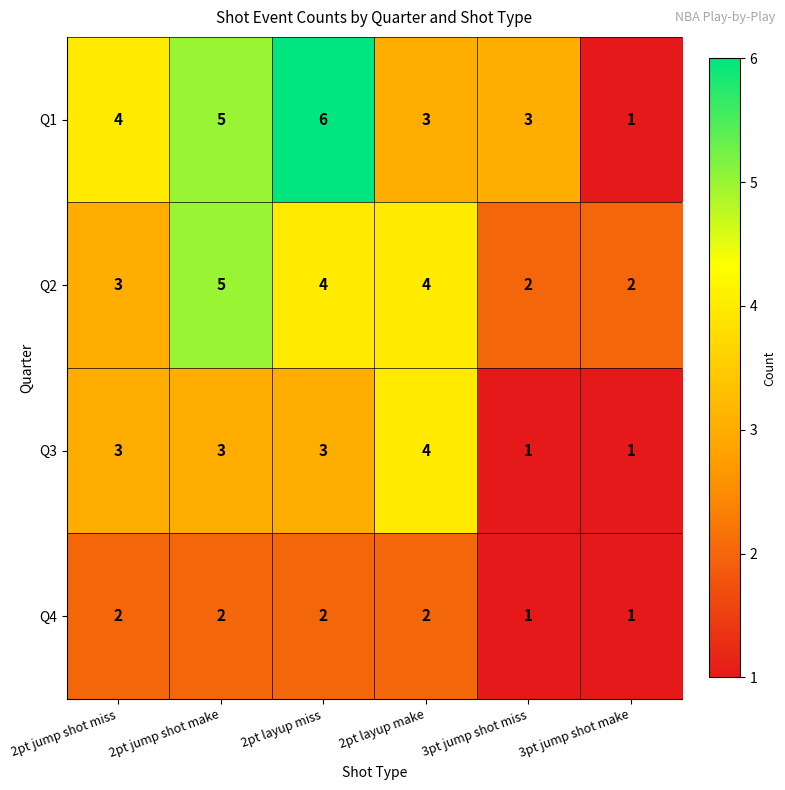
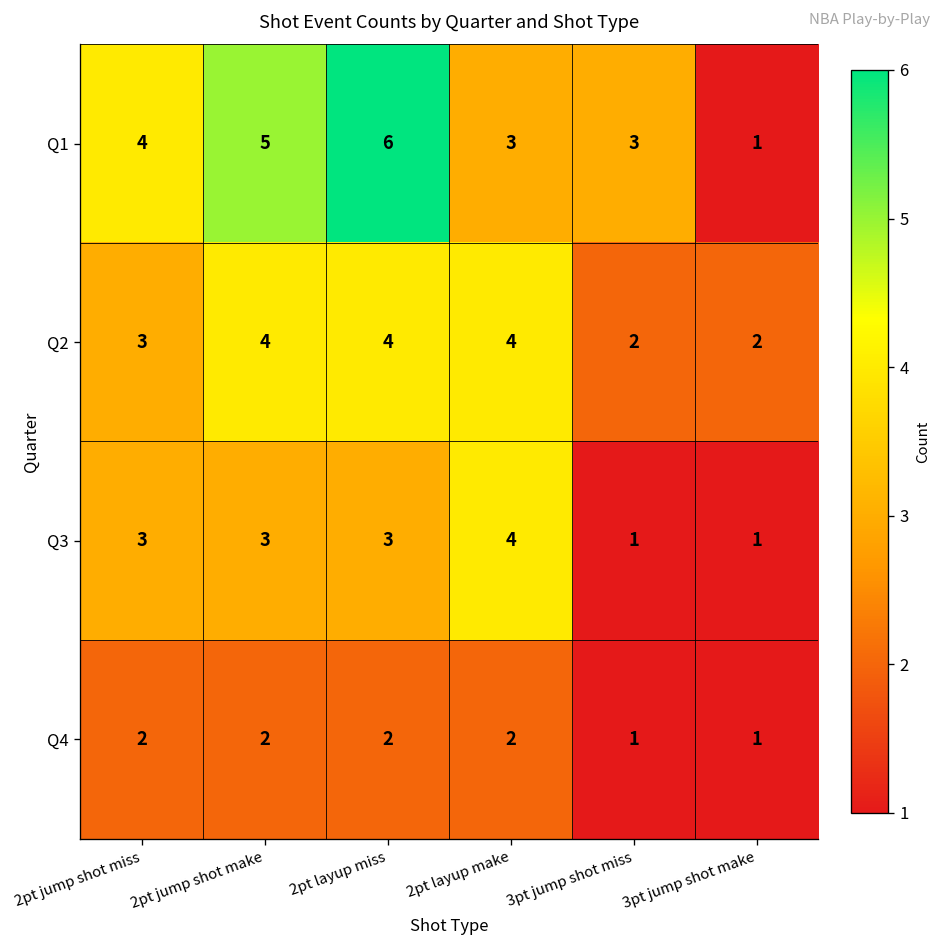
  {
    "Q1": {
      "2pt jump shot miss": 4,
      "2pt jump shot make": 5,
      "2pt layup miss": 6,
      "2pt layup make": 3,
      "3pt jump shot miss": 3,
      "3pt jump shot make": 1
    },
    "Q2": {
      "2pt jump shot miss": 3,
-     "2pt jump shot make": 5,
+     "2pt jump shot make": 4,
      "2pt layup miss": 4,
      "2pt layup make": 4,
      "3pt jump shot miss": 2,
      "3pt jump shot make": 2
    },
    "Q3": {
      "2pt jump shot miss": 3,
      "2pt jump shot make": 3,
      "2pt layup miss": 3,
      "2pt layup make": 4,
      "3pt jump shot miss": 1,
      "3pt jump shot make": 1
    },
    "Q4": {
      "2pt jump shot miss": 2,
      "2pt jump shot make": 2,
      "2pt layup miss": 2,
      "2pt layup make": 2,
      "3pt jump shot miss": 1,
      "3pt jump shot make": 1
    }
  }
